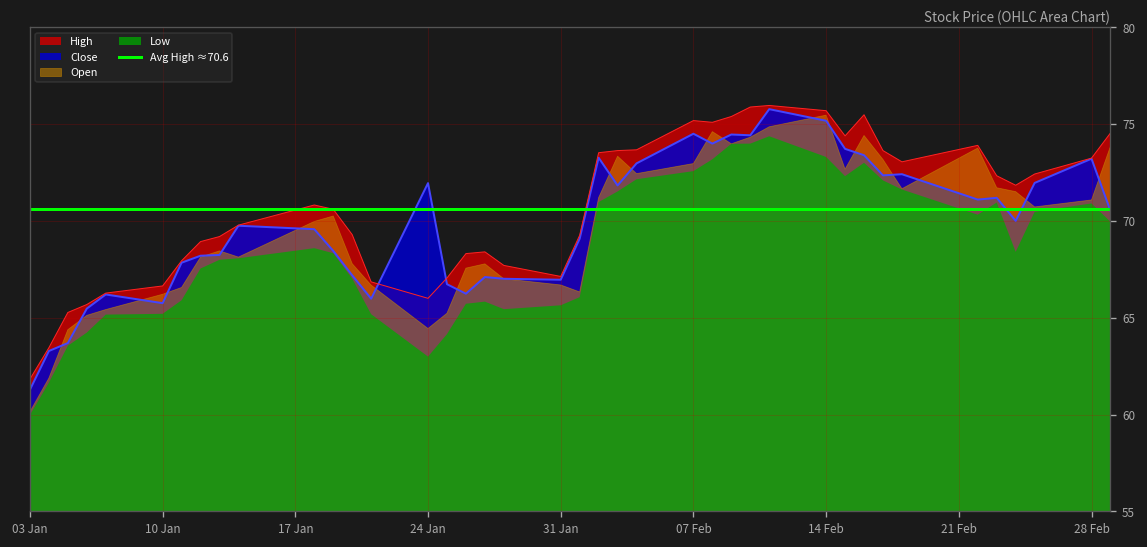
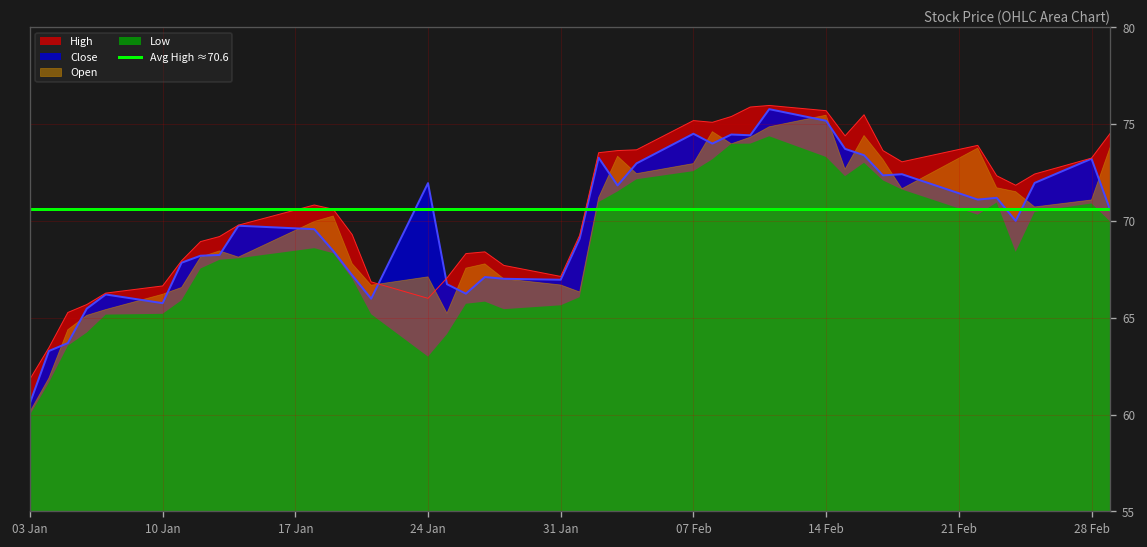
  {
    "High": {
      "03 Jan": 61.8,
      "10 Jan": 66.6,
      "24 Jan": 66.0,
      "31 Jan": 67.1,
      "07 Feb": 75.2,
      "14 Feb": 75.7
    },
    "Close": {
-     "03 Jan": 61.3,
+     "03 Jan": 60.6,
      "10 Jan": 65.8,
      "24 Jan": 72.0,
      "31 Jan": 67.0,
      "07 Feb": 74.5,
      "14 Feb": 75.2
    },
    "Open": {
      "03 Jan": 60.1,
      "10 Jan": 66.2,
-     "24 Jan": 64.4,
+     "24 Jan": 67.1,
      "31 Jan": 66.7,
      "07 Feb": 73.0,
      "14 Feb": 75.5,
      "28 Feb": 71.1
    },
    "Low": {
      "03 Jan": 60.0,
      "10 Jan": 65.2,
      "24 Jan": 63.0,
      "31 Jan": 65.6,
      "07 Feb": 72.6,
      "14 Feb": 73.3,
      "28 Feb": 70.9
    }
  }
